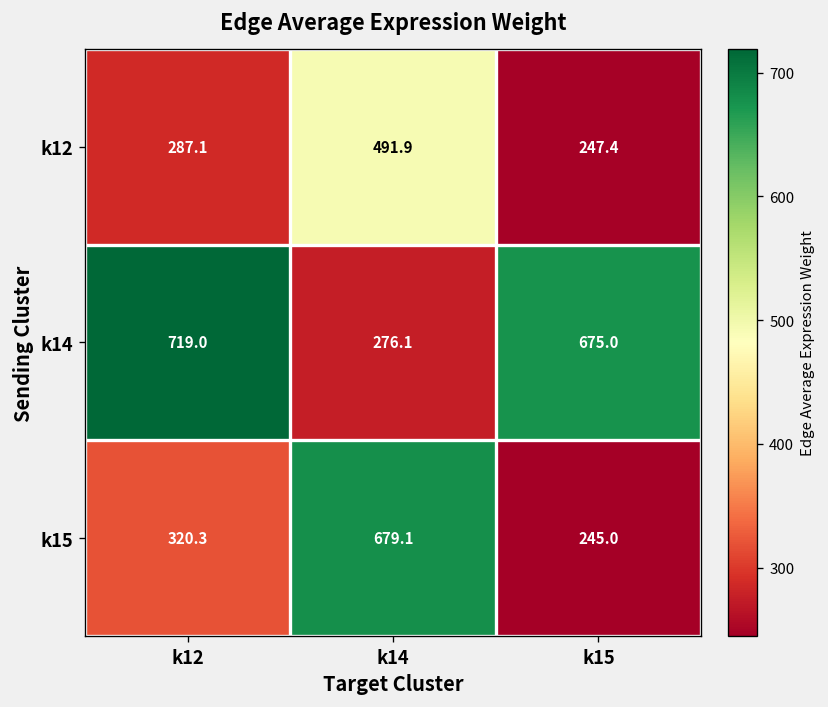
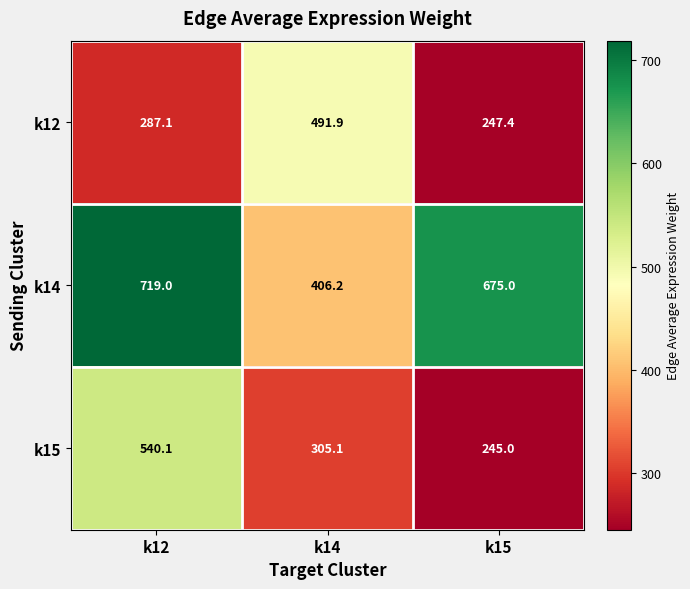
  {
    "k12": {
      "k12": 287.1,
      "k14": 491.9,
      "k15": 247.4
    },
    "k14": {
      "k12": 719.0,
-     "k14": 276.1,
+     "k14": 406.2,
      "k15": 675.0
    },
    "k15": {
-     "k12": 320.3,
-     "k14": 679.1,
+     "k12": 540.1,
+     "k14": 305.1,
      "k15": 245.0
    }
  }
